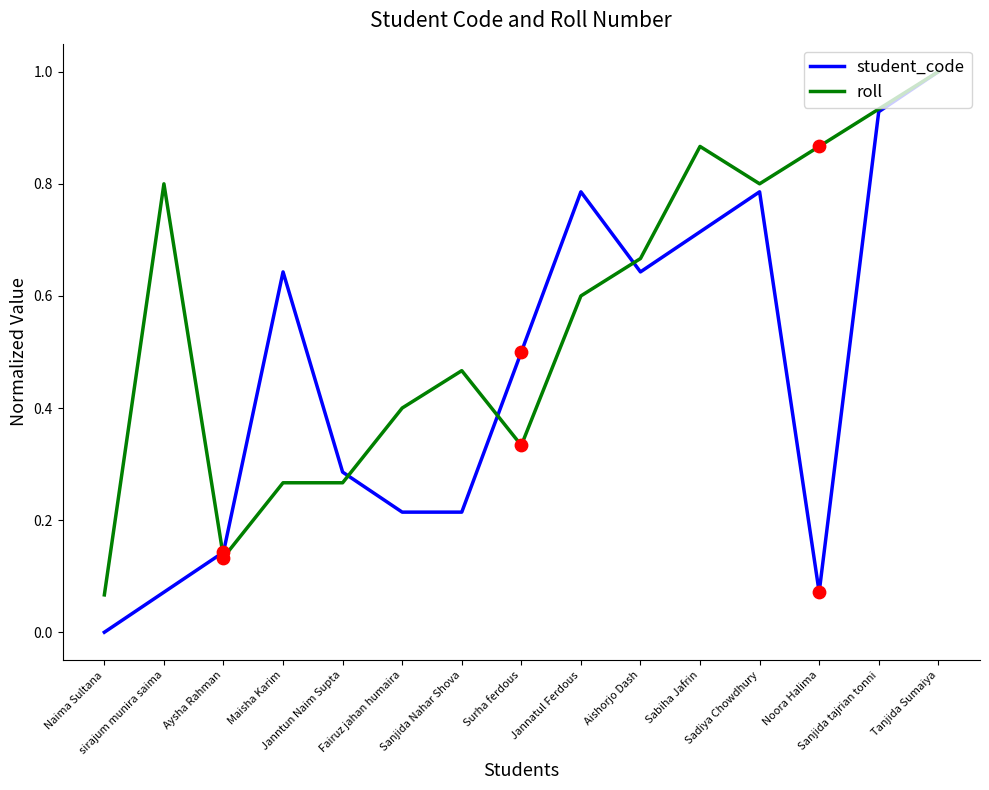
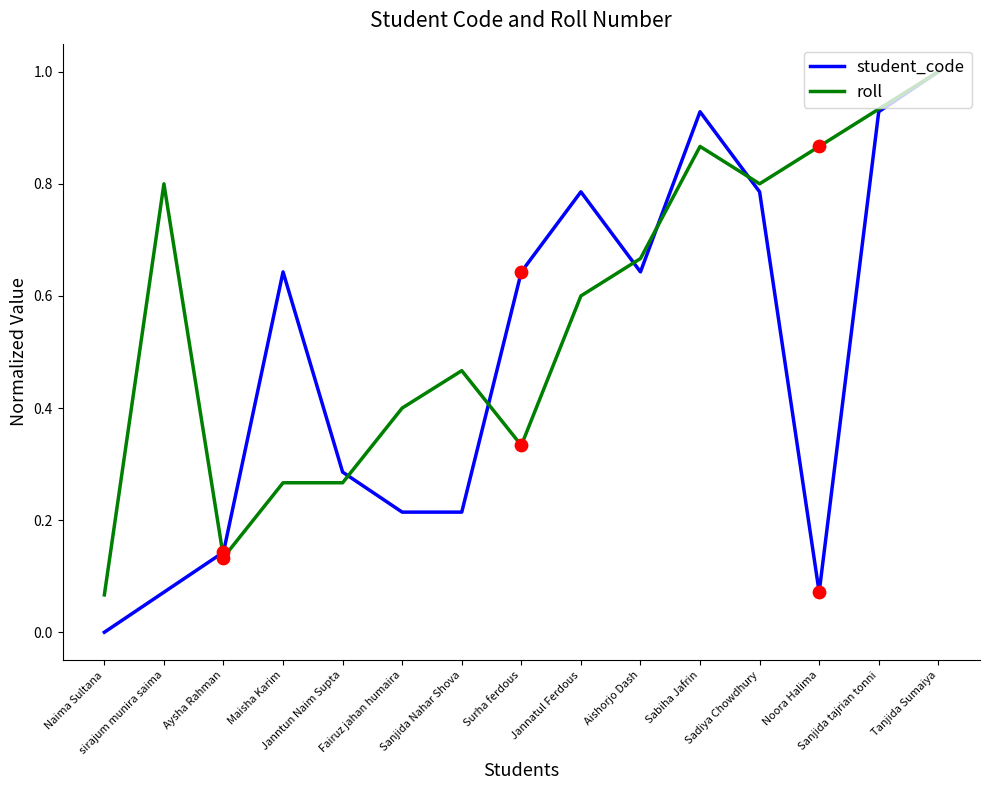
  {
    "student_code": {
      "Naima Sultana": 0.00,
      "sirajum munira saima": 0.07,
      "Maisha Karim": 0.64,
      "Janntun Naim Supta": 0.29,
      "Fairuz jahan humaira": 0.21,
      "Sanjida Nahar Shova": 0.21,
-     "Surha ferdous": 0.50,
+     "Surha ferdous": 0.64,
      "Jannatul Ferdous": 0.79,
      "Aishorjo Dash": 0.64,
-     "Sabiha Jafrin": 0.71,
+     "Sabiha Jafrin": 0.93,
      "Sadiya Chowdhury": 0.79,
      "Sanjida tajrian tonni": 0.93
    },
    "roll": {
      "Naima Sultana": 0.07,
      "sirajum munira saima": 0.80,
      "Maisha Karim": 0.27,
      "Janntun Naim Supta": 0.27,
      "Fairuz jahan humaira": 0.40,
      "Sanjida Nahar Shova": 0.47,
      "Jannatul Ferdous": 0.60,
      "Aishorjo Dash": 0.67,
      "Sabiha Jafrin": 0.87,
      "Sadiya Chowdhury": 0.80,
      "Sanjida tajrian tonni": 0.93
    }
  }
